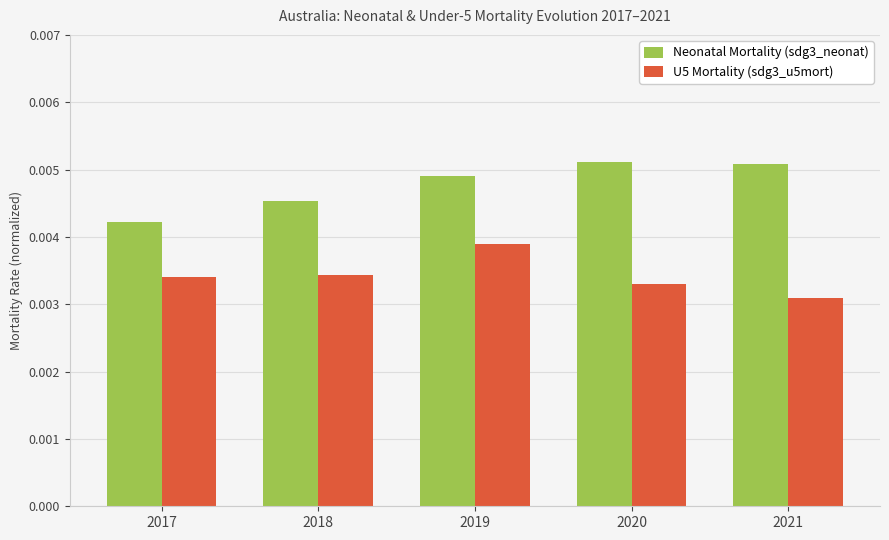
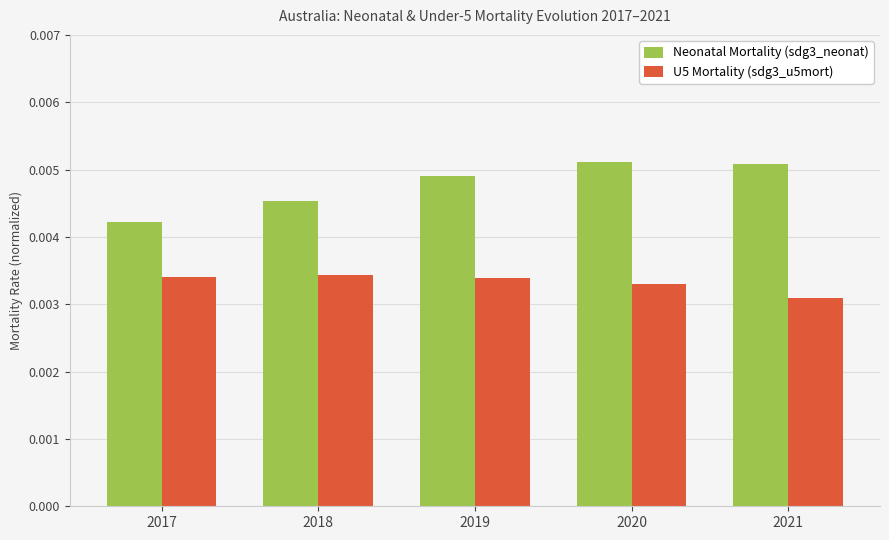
  {
    "Neonatal Mortality (sdg3_neonat)": {
      "2017": 0.0042,
      "2018": 0.0045,
      "2019": 0.0049,
      "2020": 0.0051,
      "2021": 0.0051
    },
    "U5 Mortality (sdg3_u5mort)": {
      "2017": 0.0034,
      "2018": 0.0034,
-     "2019": 0.0039,
+     "2019": 0.0034,
      "2020": 0.0033,
      "2021": 0.0031
    }
  }
